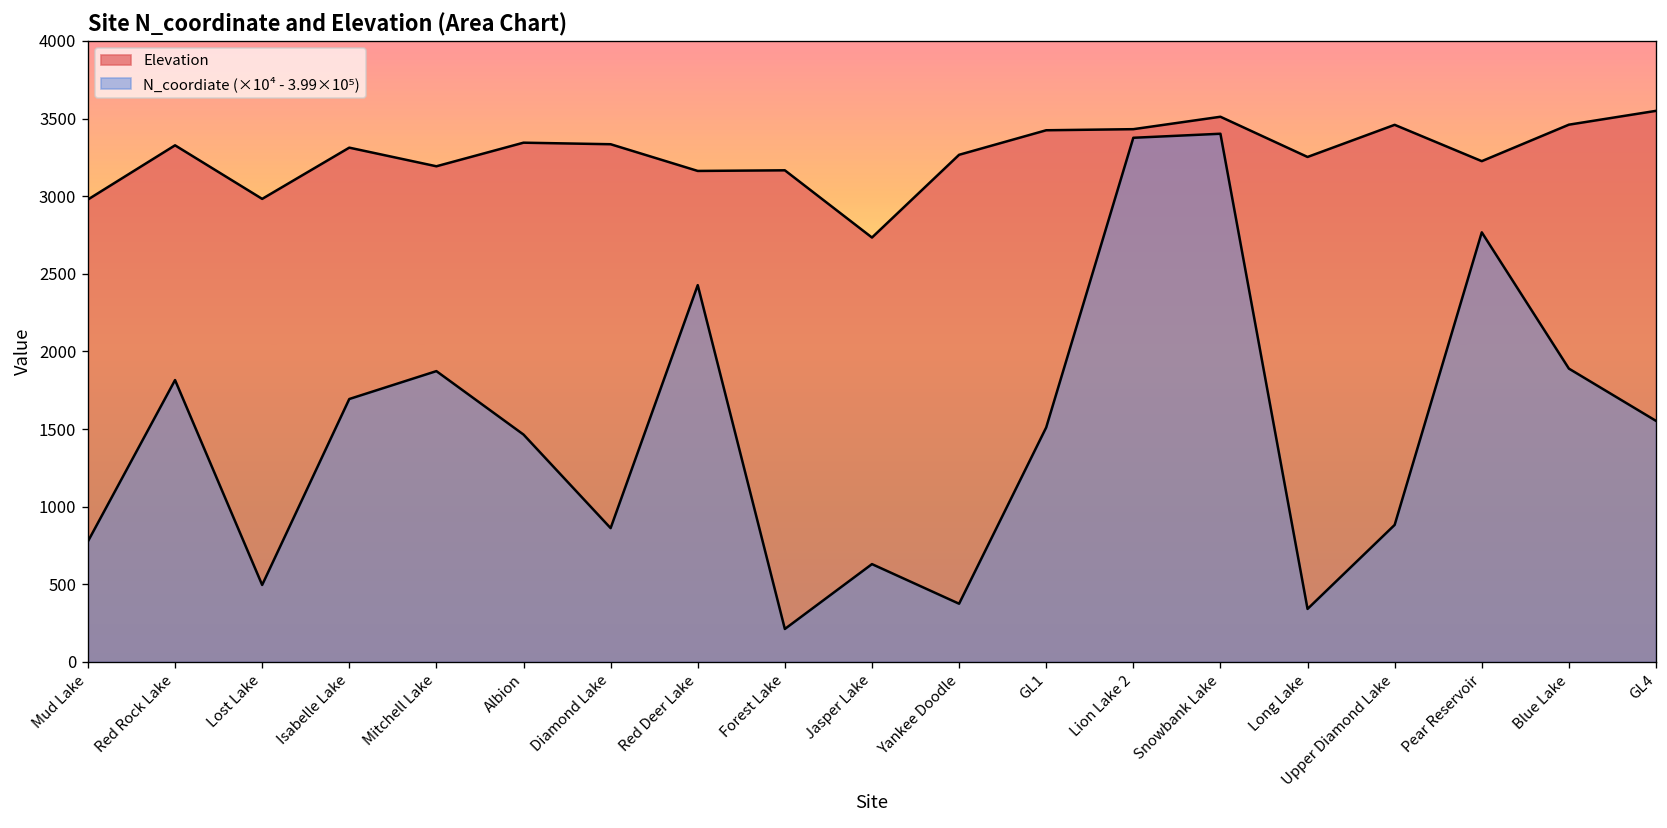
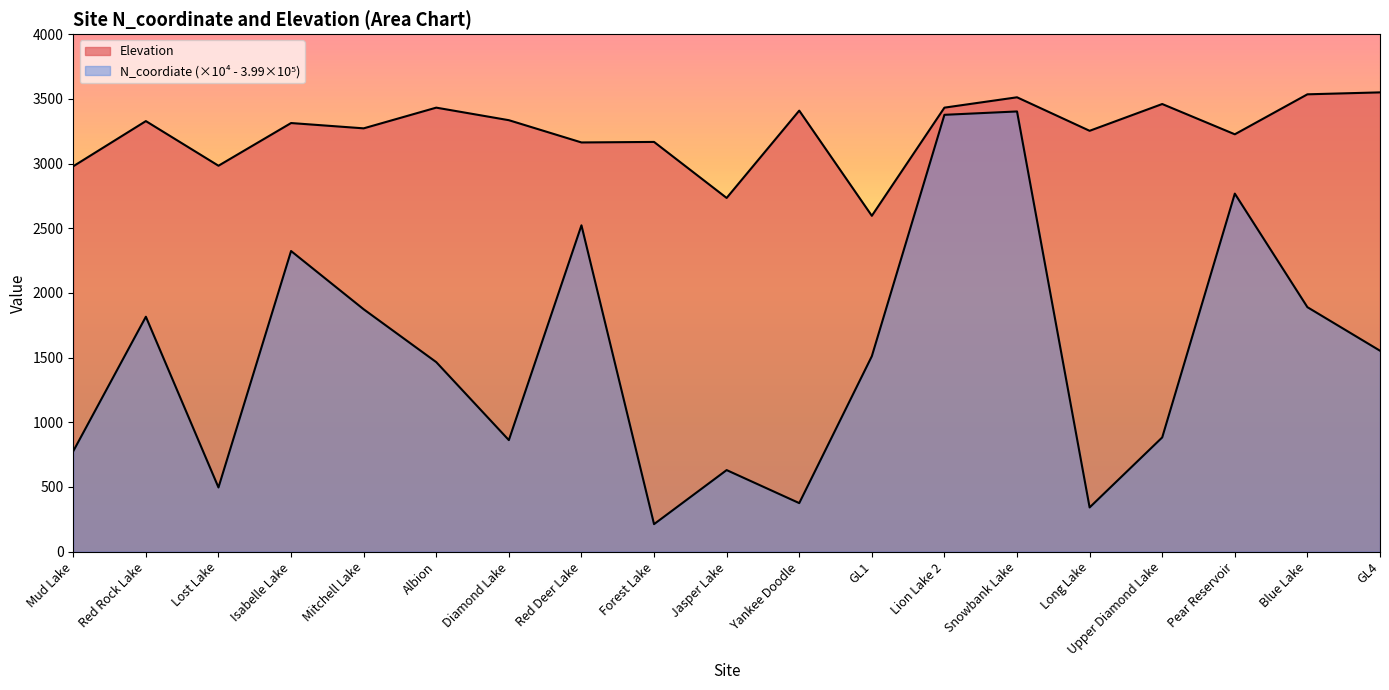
  {
    "Elevation": {
      "Mud Lake": 2980,
      "Red Rock Lake": 3330,
      "Lost Lake": 2980,
      "Isabelle Lake": 3310,
-     "Mitchell Lake": 3190,
-     "Albion": 3350,
+     "Mitchell Lake": 3270,
+     "Albion": 3430,
      "Diamond Lake": 3340,
      "Red Deer Lake": 3160,
      "Forest Lake": 3170,
      "Jasper Lake": 2730,
-     "Yankee Doodle": 3270,
-     "GL1": 3430,
+     "Yankee Doodle": 3410,
+     "GL1": 2600,
      "Lion Lake 2": 3430,
      "Snowbank Lake": 3510,
      "Long Lake": 3250,
      "Upper Diamond Lake": 3460,
      "Pear Reservoir": 3230,
-     "Blue Lake": 3460,
+     "Blue Lake": 3540,
      "GL4": 3550
    },
    "N_coordiate (×10⁴ - 3.99×10⁵)": {
      "Mud Lake": 780,
      "Red Rock Lake": 1820,
      "Lost Lake": 500,
-     "Isabelle Lake": 1690,
+     "Isabelle Lake": 2320,
      "Mitchell Lake": 1870,
      "Albion": 1460,
      "Diamond Lake": 860,
-     "Red Deer Lake": 2430,
+     "Red Deer Lake": 2520,
      "Forest Lake": 210,
      "Jasper Lake": 630,
      "Yankee Doodle": 380,
      "GL1": 1510,
      "Lion Lake 2": 3380,
      "Snowbank Lake": 3400,
      "Long Lake": 340,
      "Upper Diamond Lake": 880,
      "Pear Reservoir": 2770,
      "Blue Lake": 1890,
      "GL4": 1550
    }
  }
